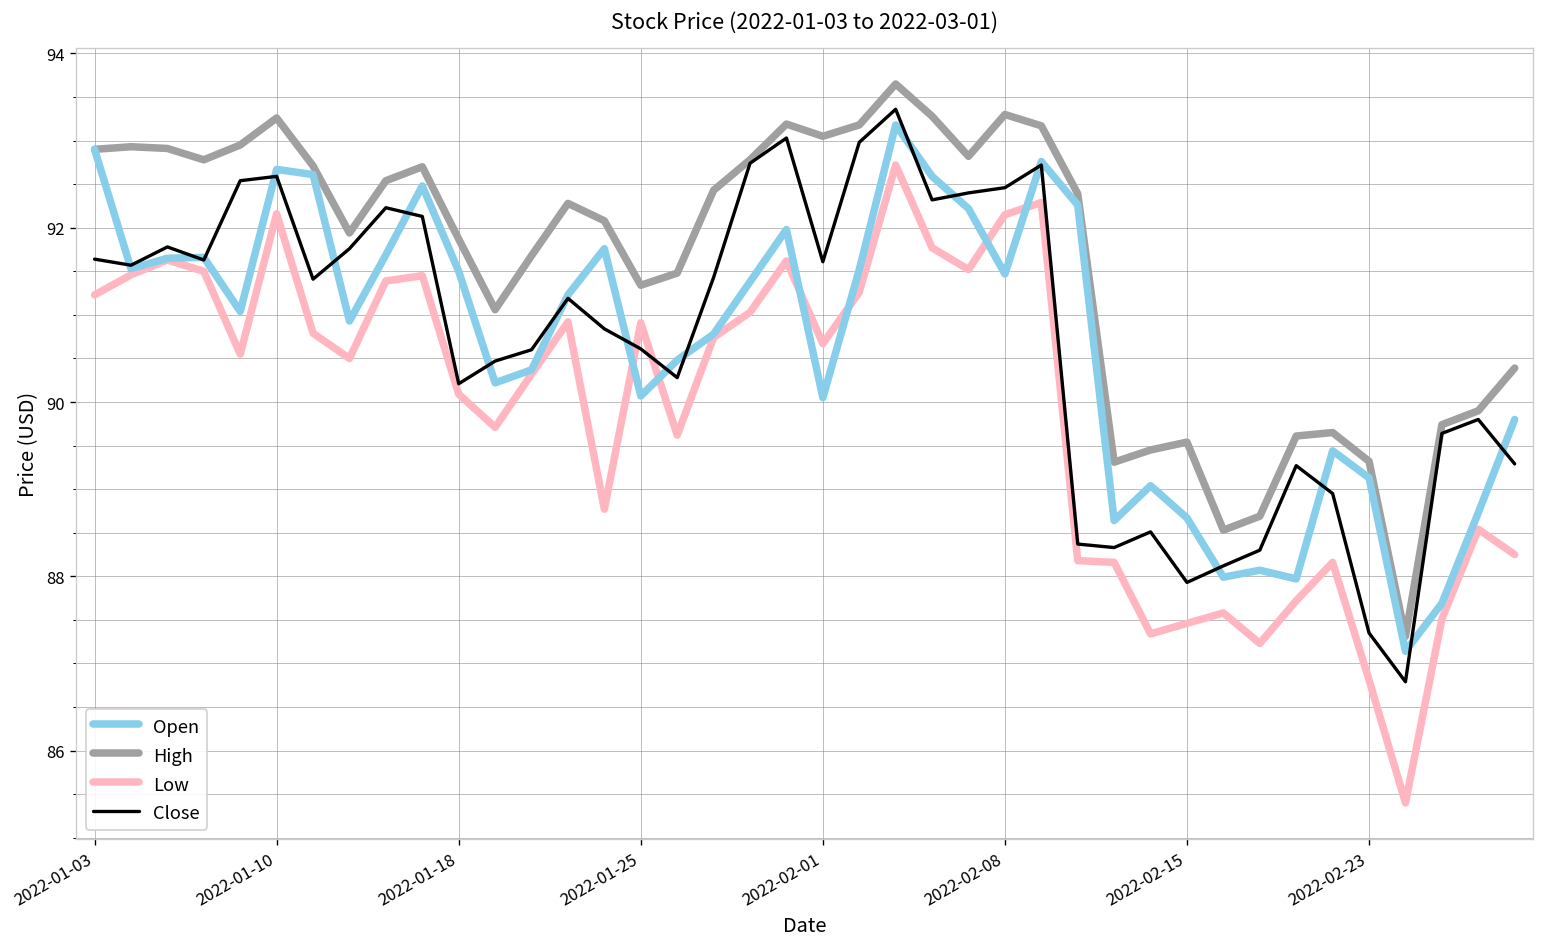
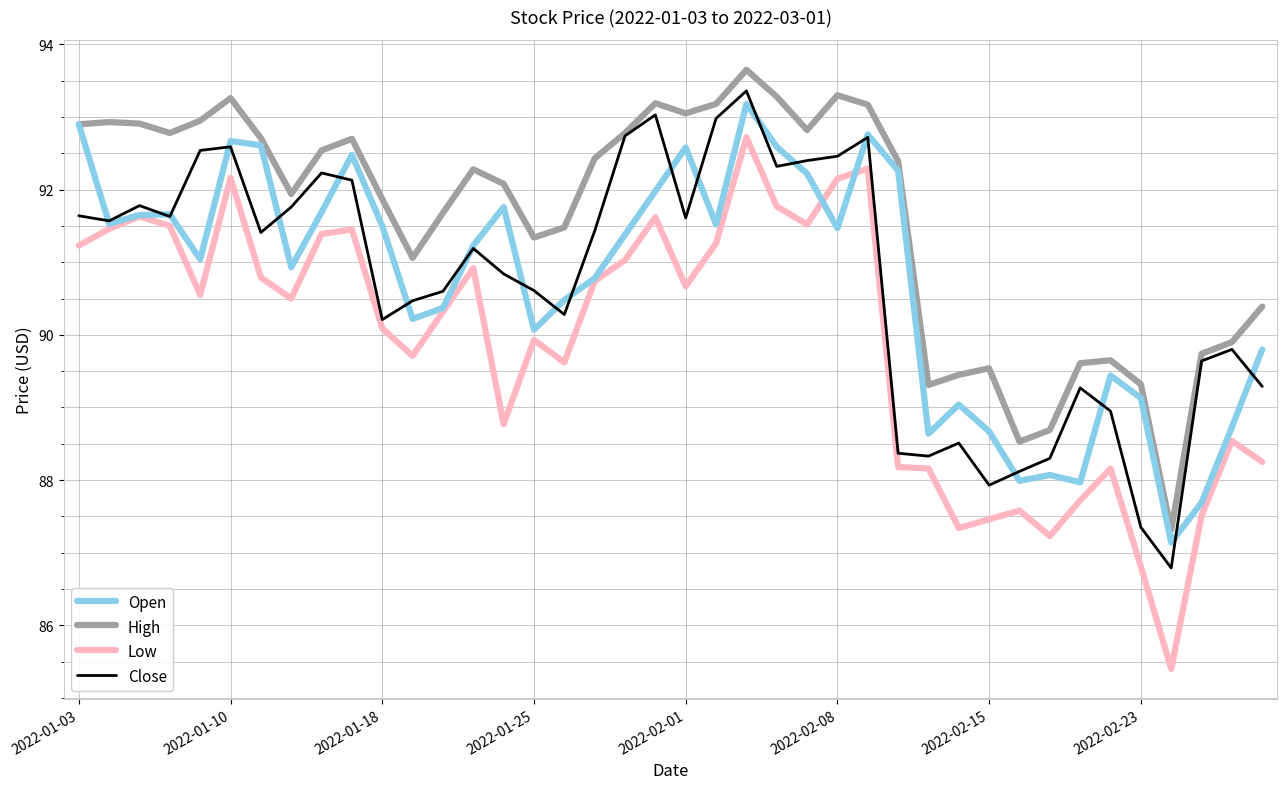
  {
    "Open": {
      "2022-01-10": 92.7,
      "2022-01-18": 91.5,
      "2022-01-25": 90.1,
-     "2022-02-01": 90.1,
+     "2022-02-01": 92.6,
      "2022-02-08": 91.5,
      "2022-02-15": 88.7,
      "2022-02-23": 89.1
    },
    "High": {
      "2022-01-10": 93.3,
      "2022-01-18": 91.9,
      "2022-01-25": 91.3,
      "2022-02-01": 93.1,
      "2022-02-08": 93.3,
      "2022-02-15": 89.5,
      "2022-02-23": 89.3
    },
    "Low": {
      "2022-01-03": 91.2,
      "2022-01-10": 92.2,
      "2022-01-18": 90.1,
-     "2022-01-25": 90.9,
+     "2022-01-25": 89.9,
      "2022-02-01": 90.7,
      "2022-02-08": 92.2,
      "2022-02-15": 87.5,
      "2022-02-23": 86.8
    },
    "Close": {
      "2022-01-03": 91.6,
      "2022-01-10": 92.6,
      "2022-01-18": 90.2,
      "2022-01-25": 90.6,
      "2022-02-01": 91.6,
      "2022-02-08": 92.5,
      "2022-02-15": 87.9,
      "2022-02-23": 87.4
    }
  }
